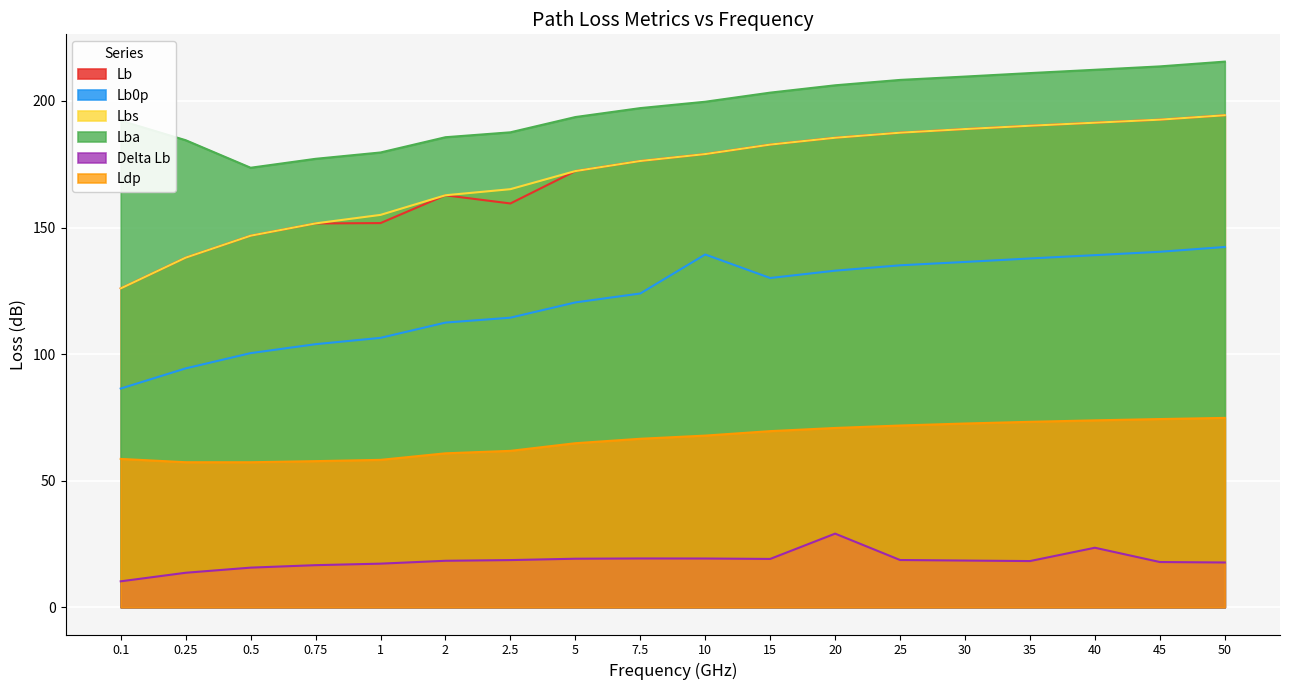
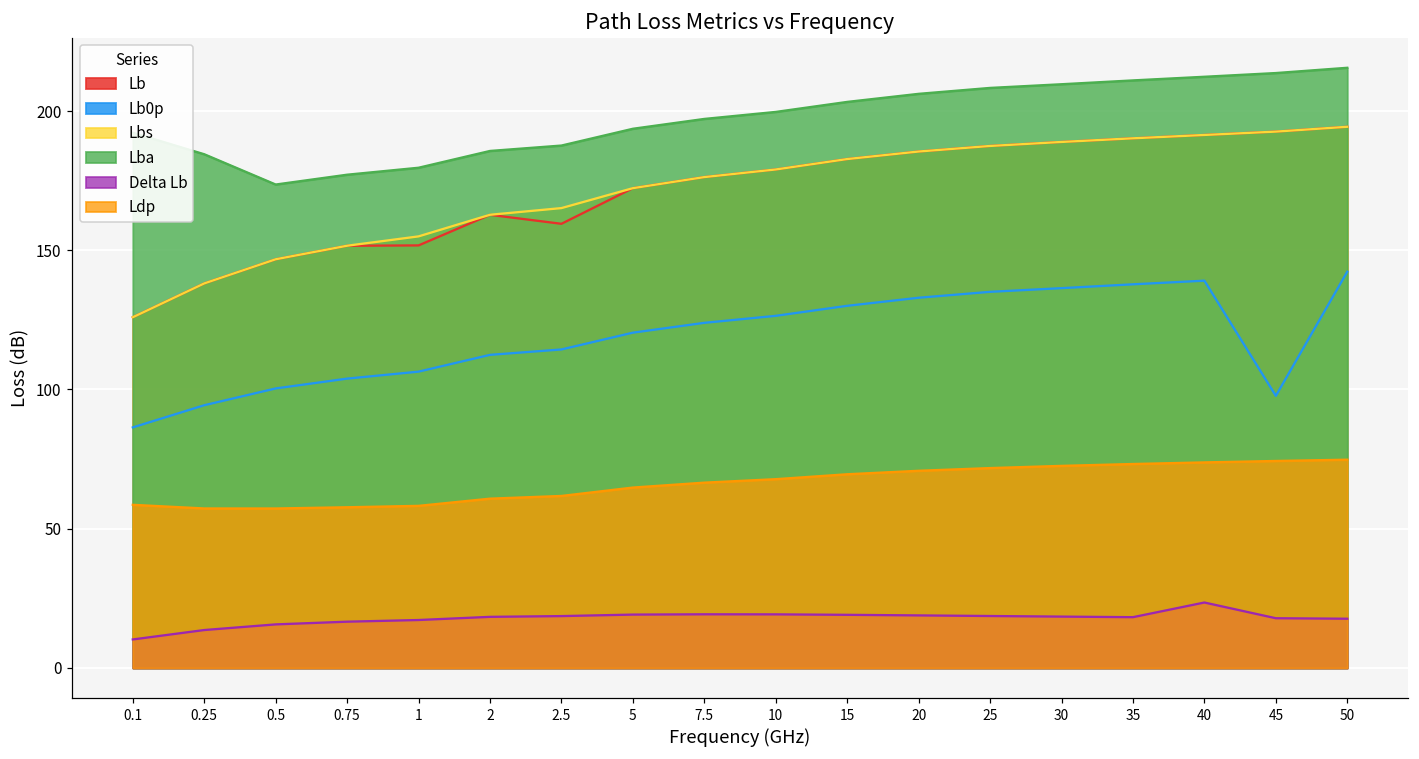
  {
    "Lb": {
      "1": 152,
      "2.5": 159
    },
    "Lb0p": {
      "0.1": 86,
      "0.25": 94,
      "0.5": 100,
      "0.75": 104,
      "1": 106,
      "2": 112,
      "2.5": 114,
      "5": 120,
      "7.5": 124,
-     "10": 139,
+     "10": 126,
      "15": 130,
      "20": 133,
      "25": 135,
      "30": 136,
      "35": 138,
      "40": 139,
-     "45": 140,
+     "45": 98,
      "50": 142
    },
    "Lbs": {
      "1": 155,
      "2.5": 165
    },
    "Lba": {
      "0.25": 184,
      "0.5": 174,
      "0.75": 177,
      "1": 180,
      "2": 186,
      "2.5": 188,
      "5": 194,
      "7.5": 197,
      "10": 200,
      "15": 203,
      "20": 206,
      "25": 208,
      "30": 210,
      "35": 211,
      "40": 212,
      "45": 214,
      "50": 216
    },
    "Delta Lb": {
      "0.1": 10,
      "0.25": 14,
      "0.5": 16,
      "0.75": 17,
      "1": 17,
      "2": 18,
      "2.5": 19,
      "5": 19,
      "7.5": 19,
      "10": 19,
      "15": 19,
-     "20": 29,
+     "20": 19,
      "25": 19,
      "30": 18,
      "35": 18,
      "40": 23,
      "45": 18,
      "50": 18
    },
    "Ldp": {
      "0.1": 59,
      "0.25": 57,
      "0.5": 57,
      "0.75": 58,
      "1": 58,
      "2": 61,
      "2.5": 62,
      "5": 65,
      "7.5": 67,
      "10": 68,
      "15": 70,
      "20": 71,
      "25": 72,
      "30": 73,
      "35": 73,
      "40": 74,
      "45": 74,
      "50": 75
    }
  }
